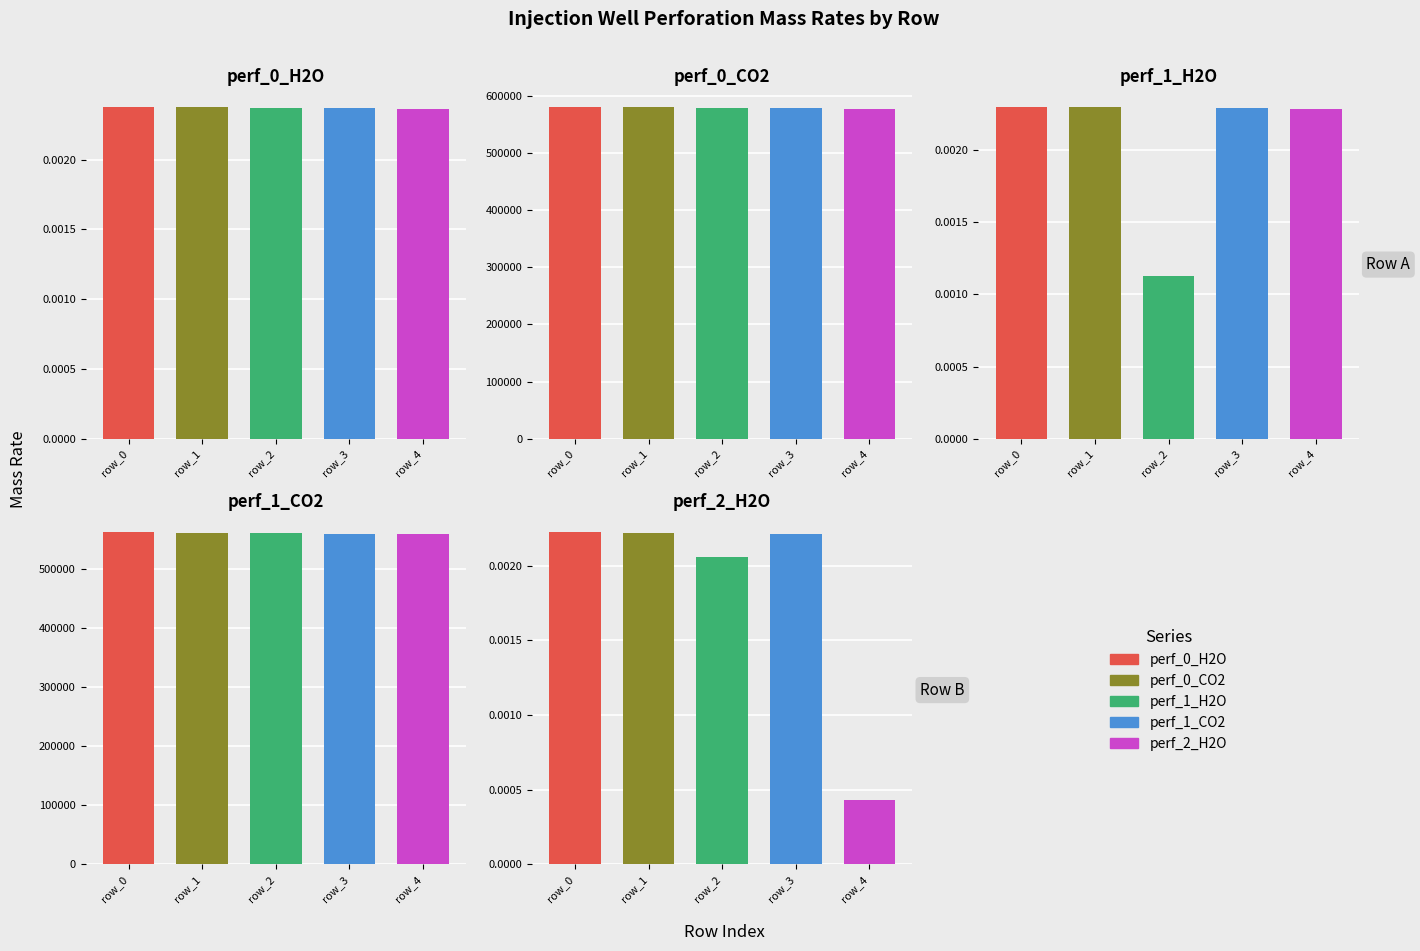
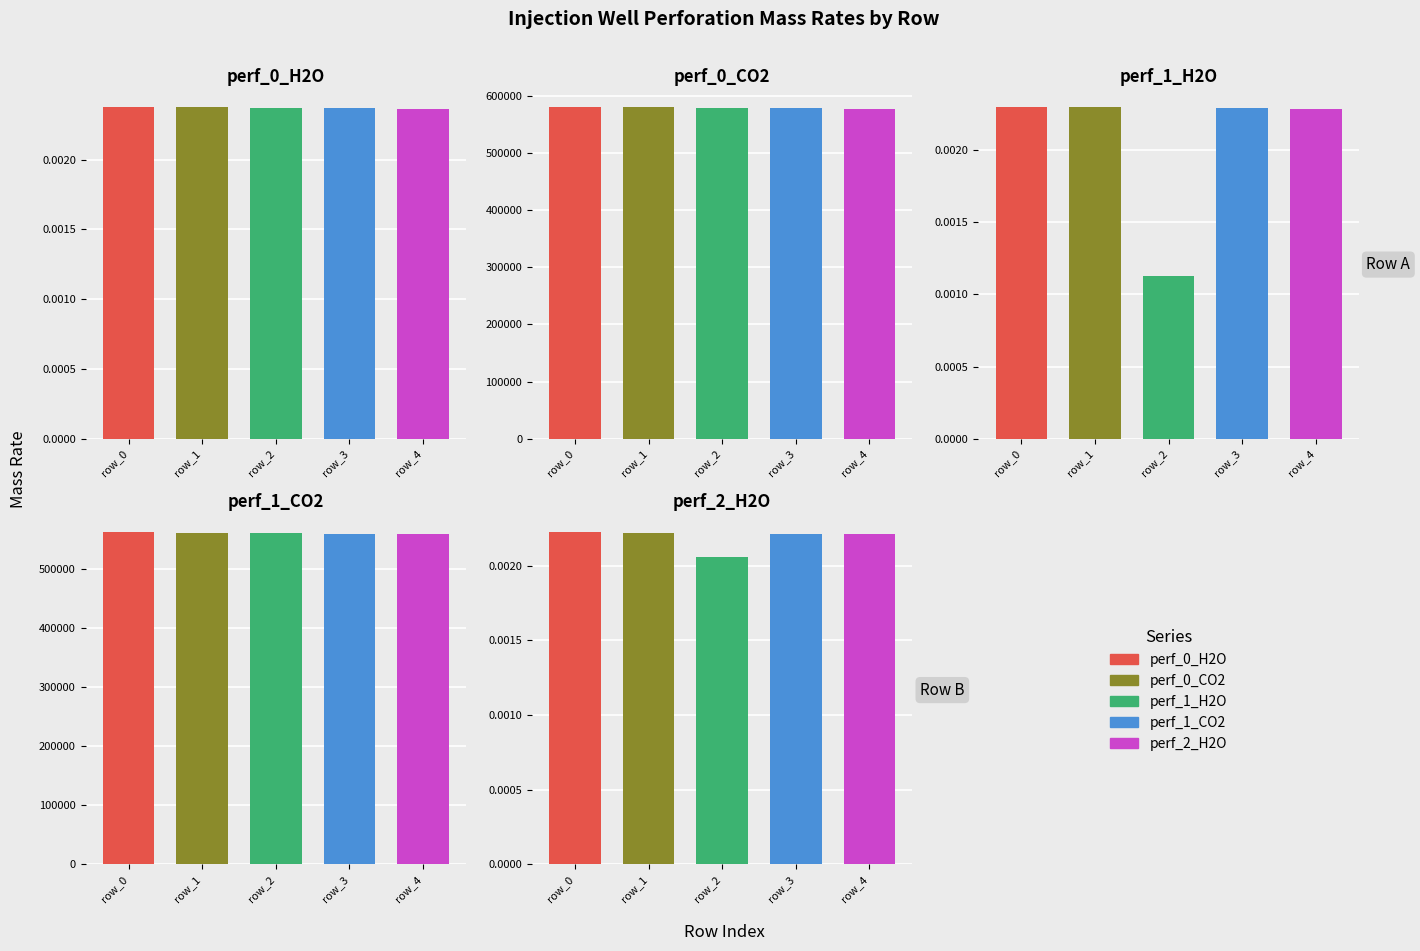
  {
    "perf_0_H2O": {
      "row_0": 0.00238,
      "row_1": 0.00237,
      "row_2": 0.00237,
      "row_3": 0.00237,
      "row_4": 0.00236
    },
    "perf_0_CO2": {
      "row_0": 580000,
      "row_1": 580000,
      "row_2": 580000,
      "row_3": 580000,
      "row_4": 580000
    },
    "perf_1_H2O": {
      "row_0": 0.00230,
      "row_1": 0.00230,
      "row_2": 0.00113,
      "row_3": 0.00229,
      "row_4": 0.00229
    },
    "perf_1_CO2": {
      "row_0": 560000,
      "row_1": 560000,
      "row_2": 560000,
      "row_3": 560000,
      "row_4": 560000
    },
    "perf_2_H2O": {
      "row_0": 0.00222,
      "row_1": 0.00222,
      "row_2": 0.00206,
      "row_3": 0.00222,
-     "row_4": 0.00043
+     "row_4": 0.00221
    }
  }
